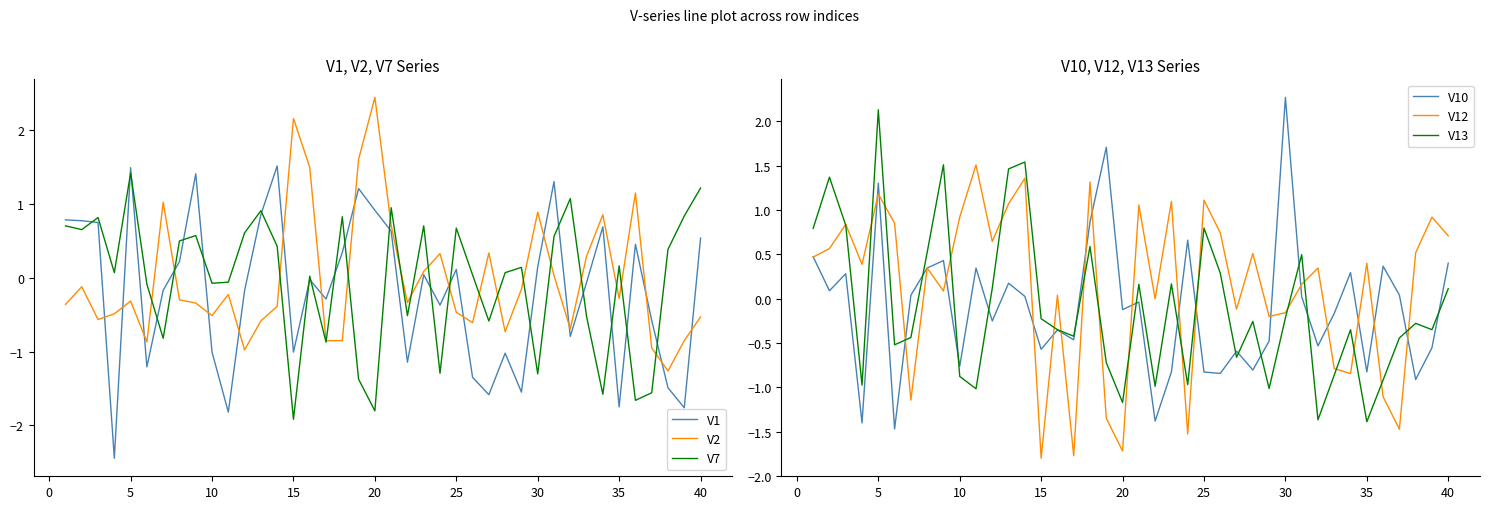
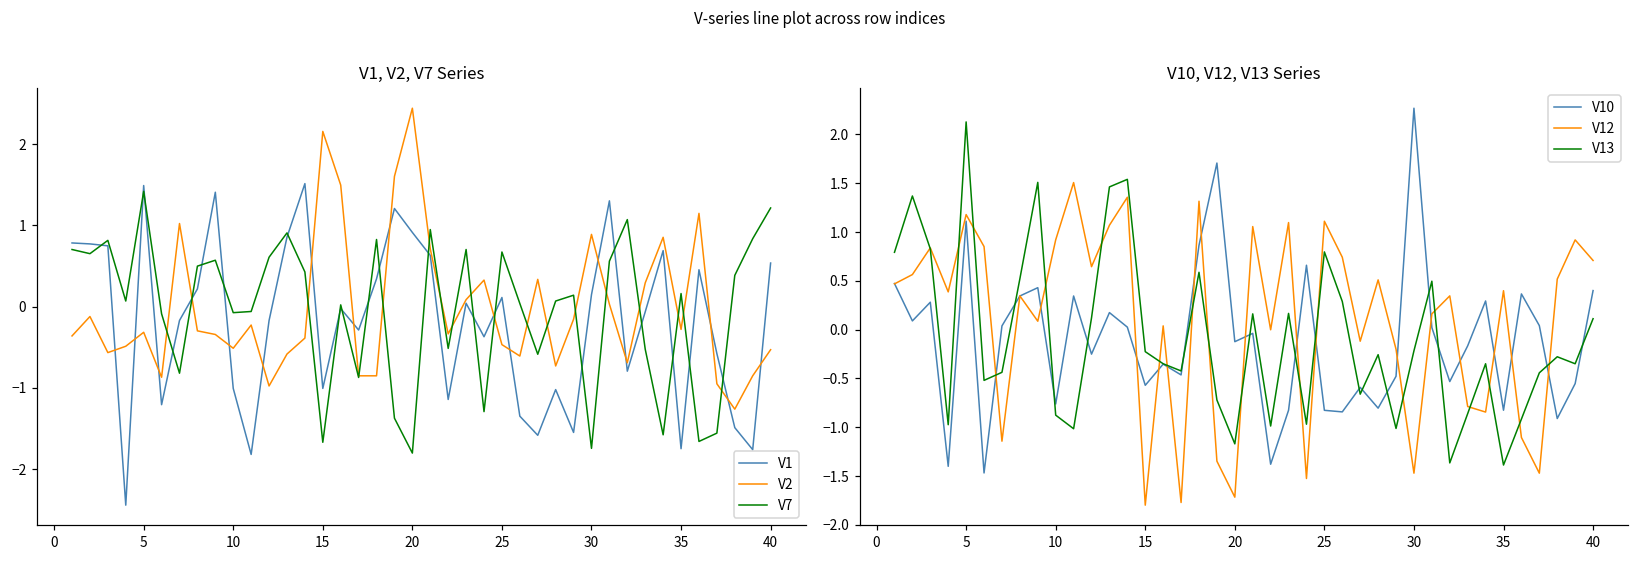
  {
    "V1, V2, V7 Series": {
      "V1": {
        "5": 1.5,
        "10": -1.0,
        "15": -1.0,
        "20": 0.9,
        "25": 0.1,
        "30": 0.1,
        "35": -1.7,
        "40": 0.5
      },
      "V2": {
        "5": -0.3,
        "10": -0.5,
        "15": 2.2,
        "20": 2.4,
        "25": -0.5,
        "30": 0.9,
        "35": -0.3,
        "40": -0.5
      },
      "V7": {
        "5": 1.4,
        "10": -0.1,
-       "15": -1.9,
+       "15": -1.7,
        "20": -1.8,
        "25": 0.7,
-       "30": -1.3,
+       "30": -1.7,
        "35": 0.2,
        "40": 1.2
      }
    },
    "V10, V12, V13 Series": {
      "V10": {
-       "5": 1.3,
+       "5": 1.1,
        "10": -0.8,
        "15": -0.6,
        "20": -0.1,
        "25": -0.8,
        "30": 2.3,
        "35": -0.8,
        "40": 0.4
      },
      "V12": {
        "5": 1.2,
        "10": 0.9,
        "15": -1.8,
        "20": -1.7,
        "25": 1.1,
-       "30": -0.2,
+       "30": -1.5,
        "35": 0.4,
        "40": 0.7
      },
      "V13": {
        "5": 2.1,
        "10": -0.9,
        "15": -0.2,
        "20": -1.2,
        "25": 0.8,
        "30": -0.2,
        "35": -1.4,
        "40": 0.1
      }
    }
  }
